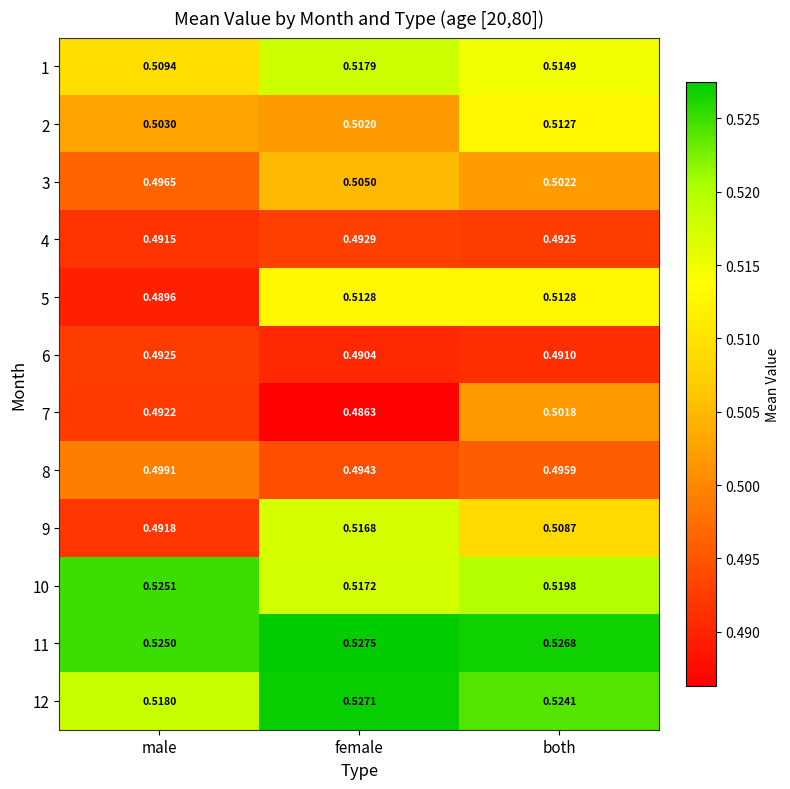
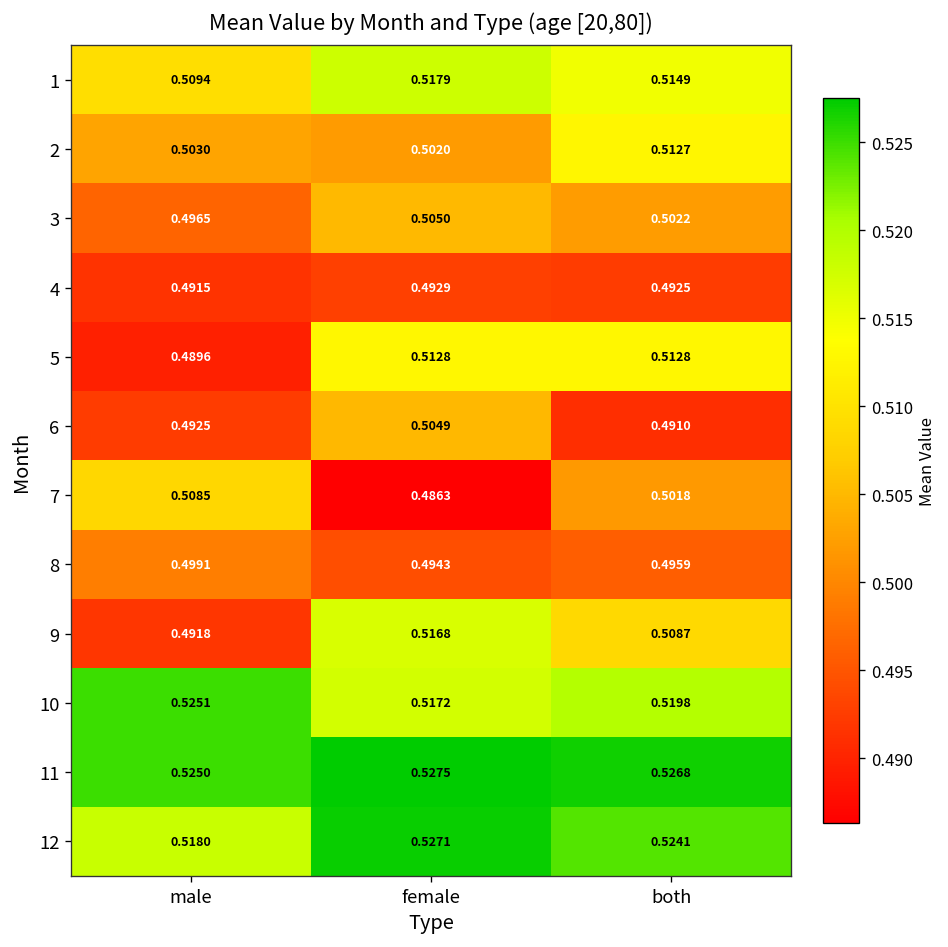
  {
    "1": {
      "male": 0.5094,
      "female": 0.5179,
      "both": 0.5149
    },
    "2": {
      "male": 0.5030,
      "female": 0.5020,
      "both": 0.5127
    },
    "3": {
      "male": 0.4965,
      "female": 0.5050,
      "both": 0.5022
    },
    "4": {
      "male": 0.4915,
      "female": 0.4929,
      "both": 0.4925
    },
    "5": {
      "male": 0.4896,
      "female": 0.5128,
      "both": 0.5128
    },
    "6": {
      "male": 0.4925,
-     "female": 0.4904,
+     "female": 0.5049,
      "both": 0.4910
    },
    "7": {
-     "male": 0.4922,
+     "male": 0.5085,
      "female": 0.4863,
      "both": 0.5018
    },
    "8": {
      "male": 0.4991,
      "female": 0.4943,
      "both": 0.4959
    },
    "9": {
      "male": 0.4918,
      "female": 0.5168,
      "both": 0.5087
    },
    "10": {
      "male": 0.5251,
      "female": 0.5172,
      "both": 0.5198
    },
    "11": {
      "male": 0.5250,
      "female": 0.5275,
      "both": 0.5268
    },
    "12": {
      "male": 0.5180,
      "female": 0.5271,
      "both": 0.5241
    }
  }
